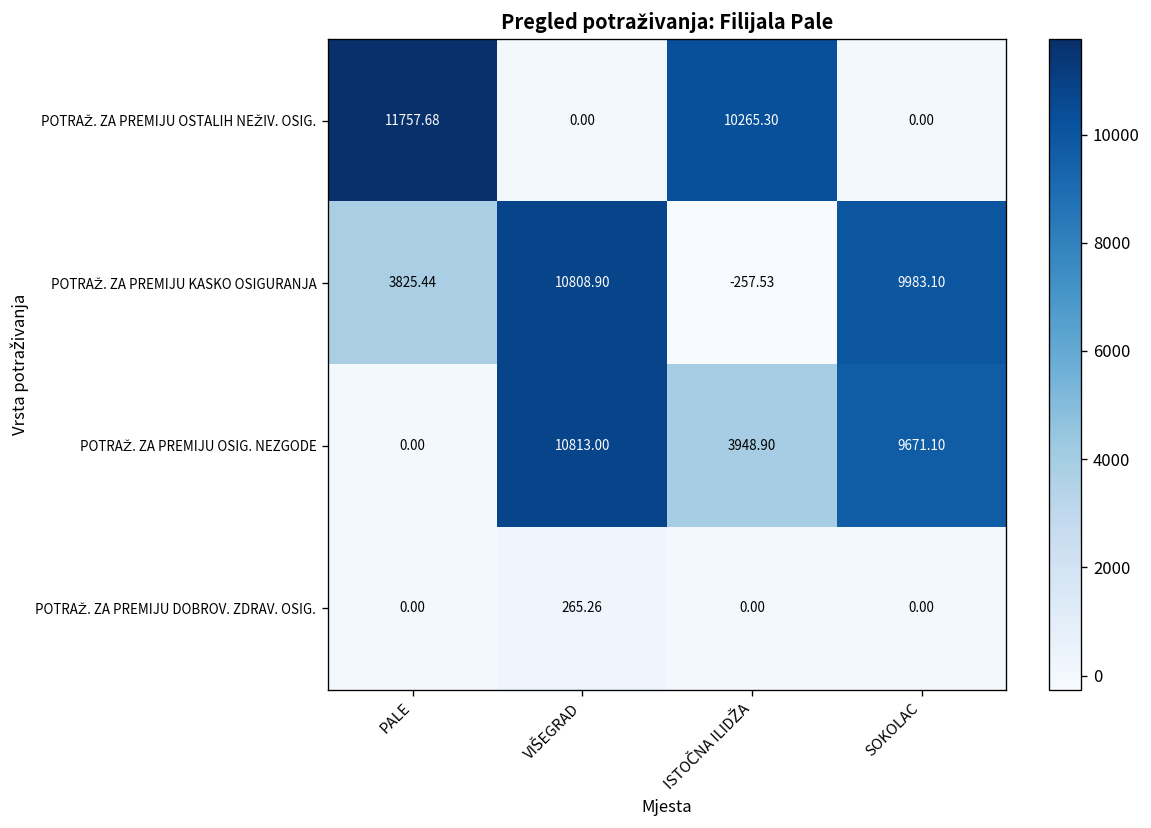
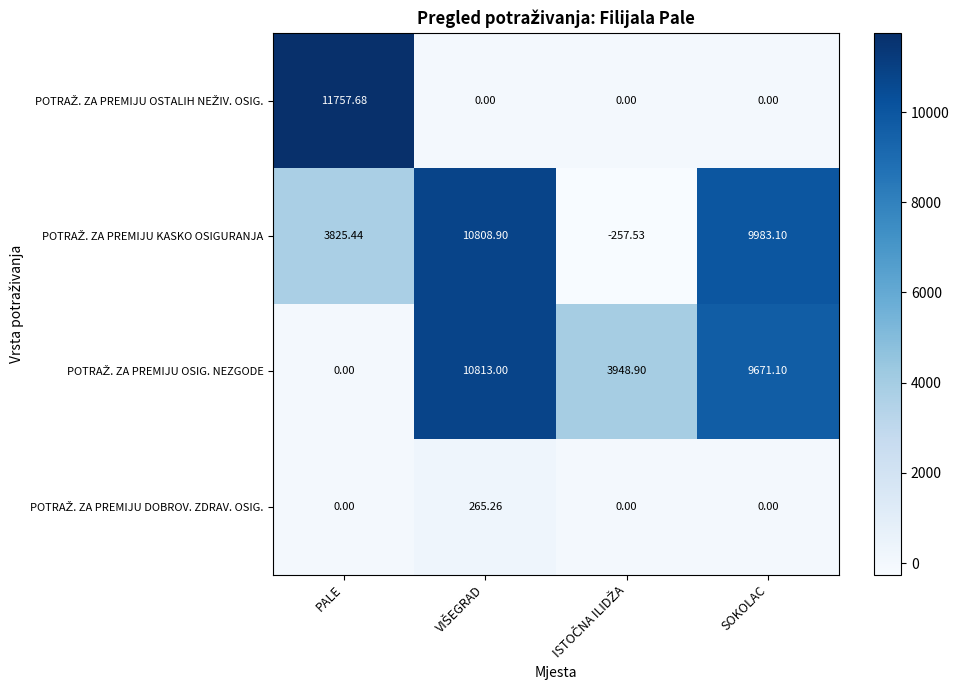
  {
    "POTRAŽ. ZA PREMIJU OSTALIH NEŽIV. OSIG.": {
      "PALE": 11757.68,
      "VIŠEGRAD": 0.00,
-     "ISTOČNA ILIDŽA": 10265.30,
+     "ISTOČNA ILIDŽA": 0.00,
      "SOKOLAC": 0.00
    },
    "POTRAŽ. ZA PREMIJU KASKO OSIGURANJA": {
      "PALE": 3825.44,
      "VIŠEGRAD": 10808.90,
      "ISTOČNA ILIDŽA": -257.53,
      "SOKOLAC": 9983.10
    },
    "POTRAŽ. ZA PREMIJU OSIG. NEZGODE": {
      "PALE": 0.00,
      "VIŠEGRAD": 10813.00,
      "ISTOČNA ILIDŽA": 3948.90,
      "SOKOLAC": 9671.10
    },
    "POTRAŽ. ZA PREMIJU DOBROV. ZDRAV. OSIG.": {
      "PALE": 0.00,
      "VIŠEGRAD": 265.26,
      "ISTOČNA ILIDŽA": 0.00,
      "SOKOLAC": 0.00
    }
  }
